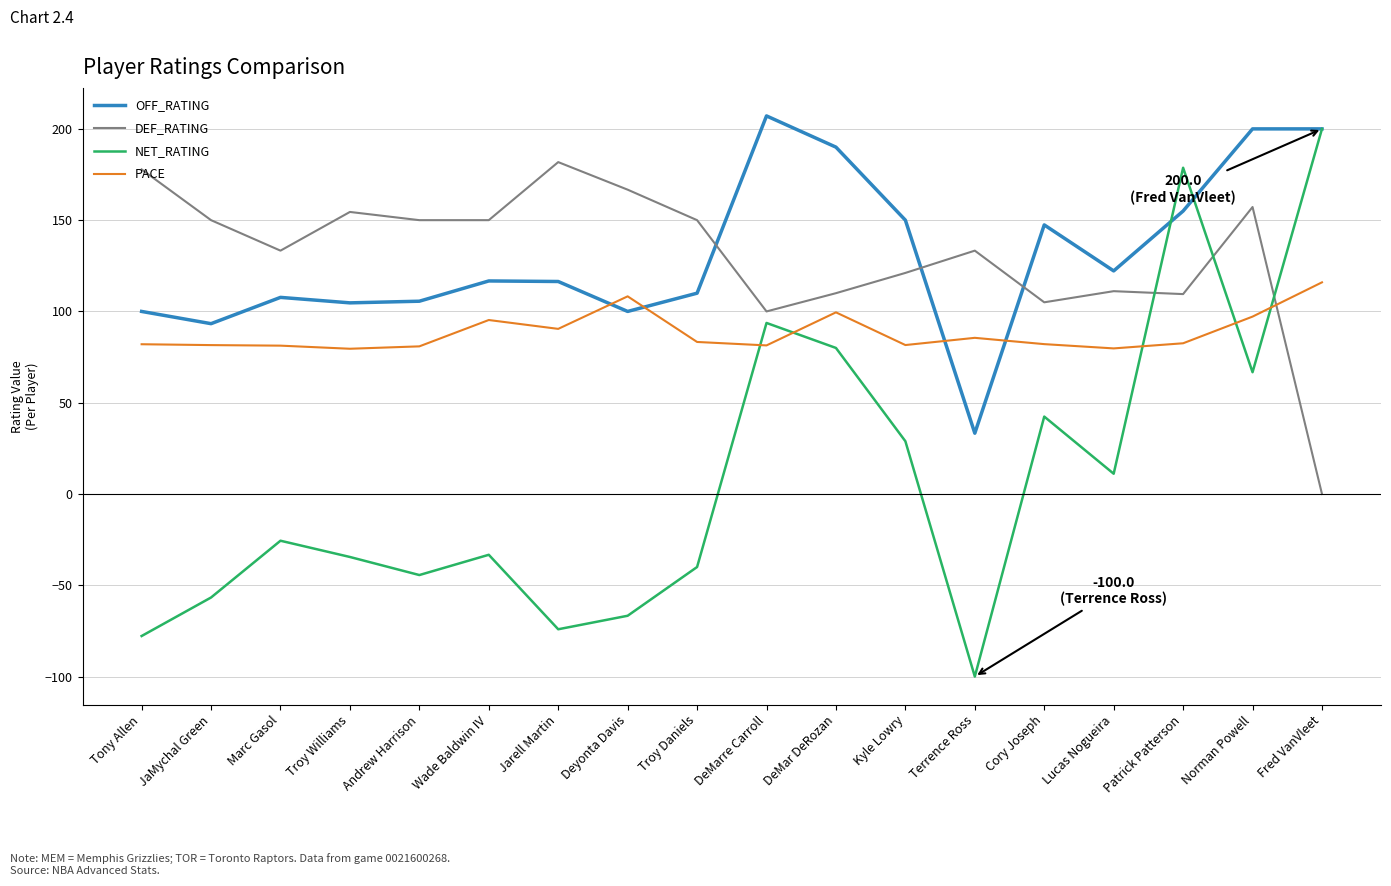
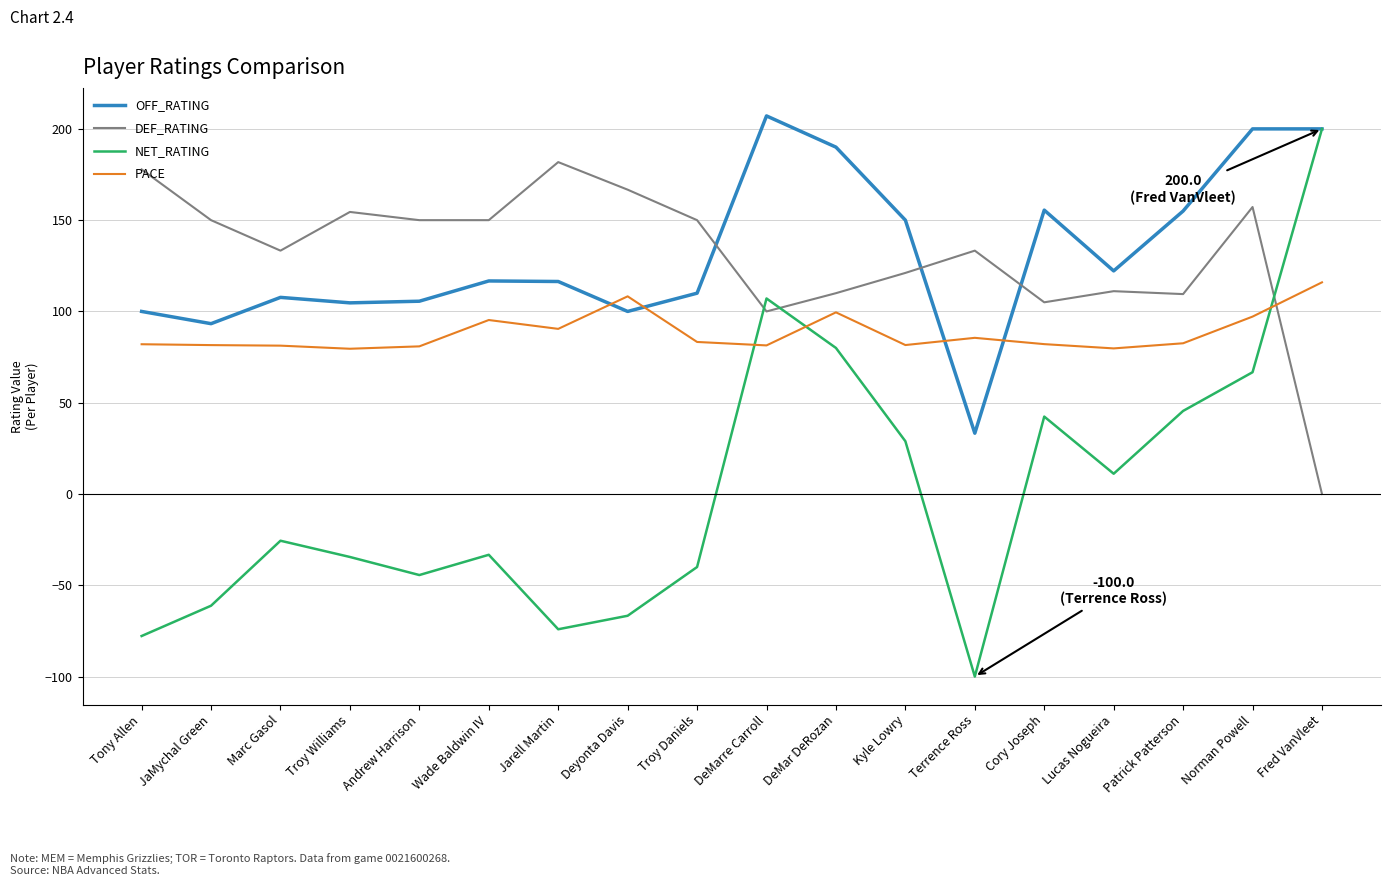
  {
    "OFF_RATING": {
      "Tony Allen": 100,
      "JaMychal Green": 93,
      "Marc Gasol": 108,
      "Troy Williams": 105,
      "Andrew Harrison": 106,
      "Wade Baldwin IV": 117,
      "Jarell Martin": 116,
      "Deyonta Davis": 100,
      "Troy Daniels": 110,
      "DeMarre Carroll": 207,
      "DeMar DeRozan": 190,
      "Kyle Lowry": 150,
      "Terrence Ross": 33,
-     "Cory Joseph": 147,
+     "Cory Joseph": 156,
      "Lucas Nogueira": 122,
      "Patrick Patterson": 155,
      "Norman Powell": 200
    },
    "DEF_RATING": {
      "Tony Allen": 178,
      "JaMychal Green": 150,
      "Marc Gasol": 133,
      "Troy Williams": 155,
      "Andrew Harrison": 150,
      "Wade Baldwin IV": 150,
      "Jarell Martin": 182,
      "Deyonta Davis": 167,
      "Troy Daniels": 150,
      "DeMarre Carroll": 100,
      "DeMar DeRozan": 110,
      "Kyle Lowry": 121,
      "Terrence Ross": 133,
      "Cory Joseph": 105,
      "Lucas Nogueira": 111,
      "Patrick Patterson": 110,
      "Norman Powell": 157,
      "Fred VanVleet": 0
    },
    "NET_RATING": {
      "Tony Allen": -78,
-     "JaMychal Green": -57,
+     "JaMychal Green": -61,
      "Marc Gasol": -26,
      "Troy Williams": -35,
      "Andrew Harrison": -44,
      "Wade Baldwin IV": -33,
      "Jarell Martin": -74,
      "Deyonta Davis": -67,
      "Troy Daniels": -40,
-     "DeMarre Carroll": 94,
+     "DeMarre Carroll": 107,
      "DeMar DeRozan": 80,
      "Kyle Lowry": 29,
      "Cory Joseph": 42,
      "Lucas Nogueira": 11,
-     "Patrick Patterson": 179,
+     "Patrick Patterson": 46,
      "Norman Powell": 67
    },
    "PACE": {
      "Tony Allen": 82,
      "JaMychal Green": 82,
      "Marc Gasol": 81,
      "Troy Williams": 80,
      "Andrew Harrison": 81,
      "Wade Baldwin IV": 95,
      "Jarell Martin": 90,
      "Deyonta Davis": 108,
      "Troy Daniels": 83,
      "DeMarre Carroll": 81,
      "DeMar DeRozan": 100,
      "Kyle Lowry": 82,
      "Terrence Ross": 86,
      "Cory Joseph": 82,
      "Lucas Nogueira": 80,
      "Patrick Patterson": 83,
      "Norman Powell": 97,
      "Fred VanVleet": 116
    }
  }
